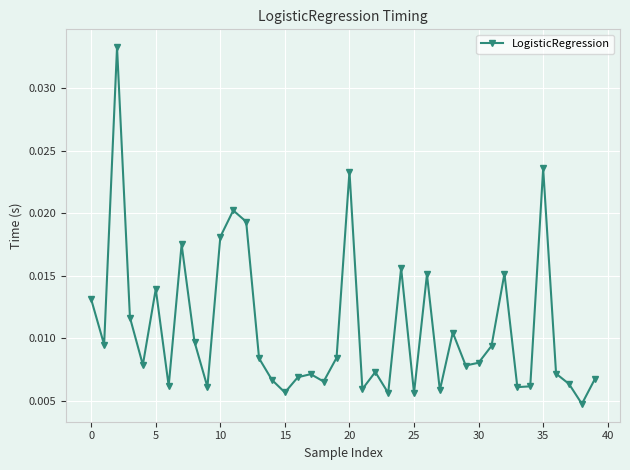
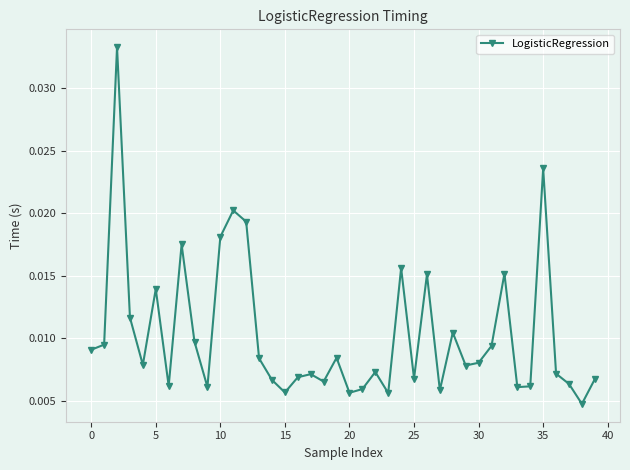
  {
-   "0": 0.0131,
+   "0": 0.0091,
    "5": 0.0140,
    "10": 0.0181,
    "15": 0.0057,
-   "20": 0.0233,
-   "25": 0.0056,
+   "20": 0.0057,
+   "25": 0.0068,
    "30": 0.0081,
    "35": 0.0236
  }
